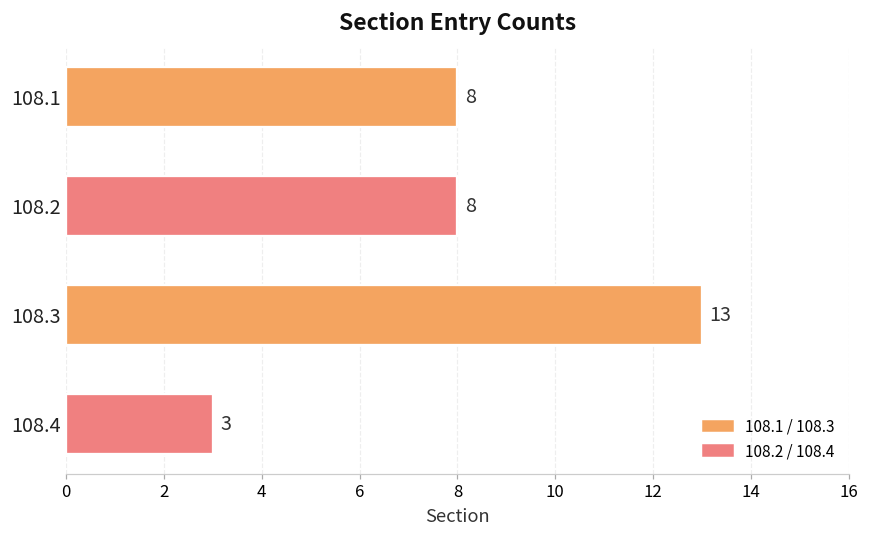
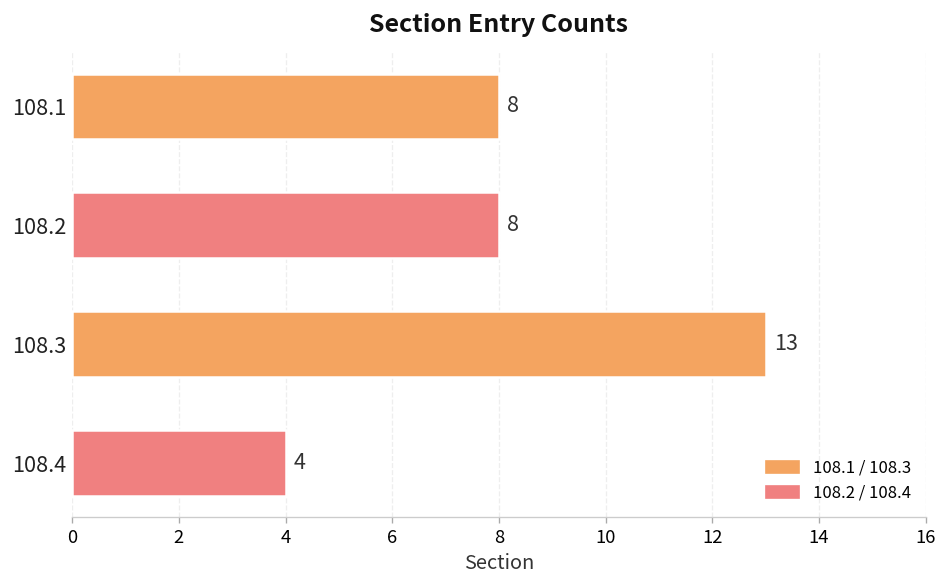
  {
    "108.1": 8,
    "108.2": 8,
    "108.3": 13,
-   "108.4": 3
+   "108.4": 4
  }
